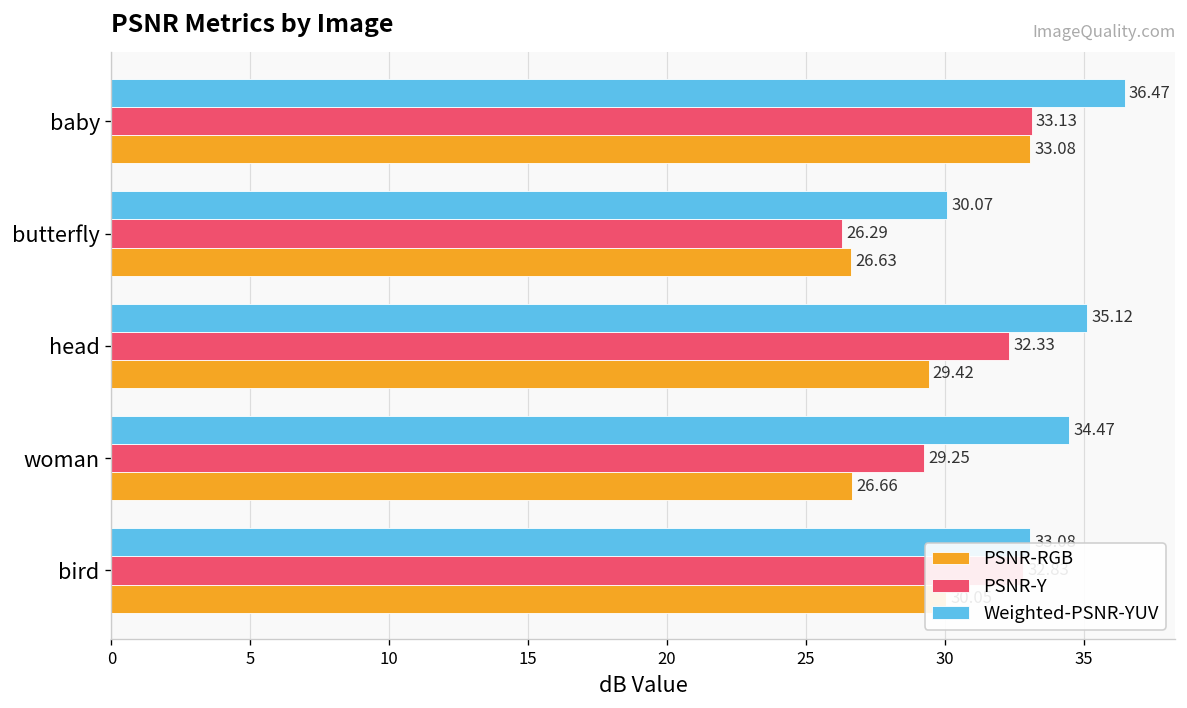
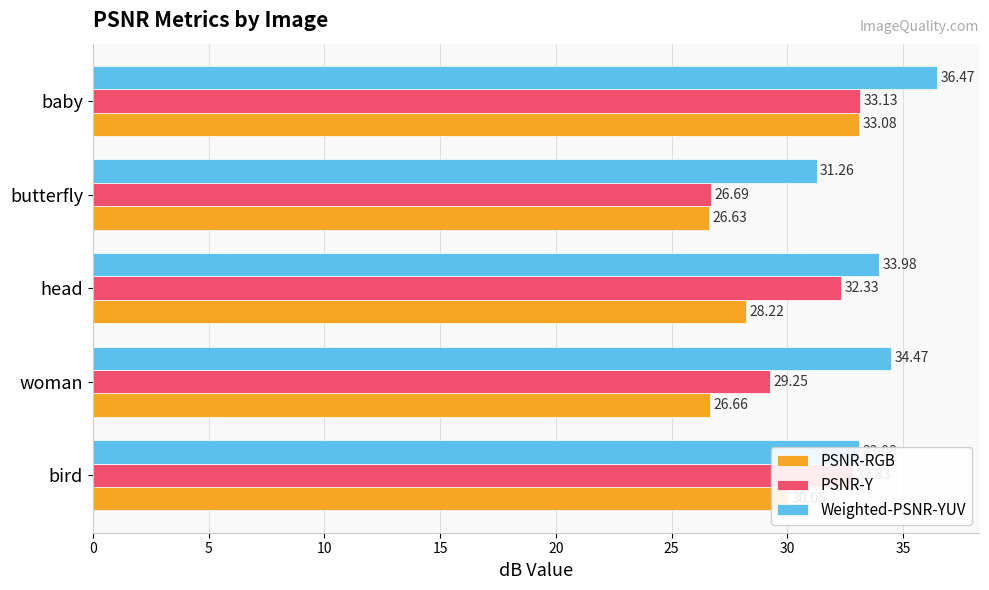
  {
    "PSNR-RGB": {
      "baby": 33.08,
      "butterfly": 26.63,
-     "head": 29.42,
+     "head": 28.22,
      "woman": 26.66
    },
    "PSNR-Y": {
      "baby": 33.13,
-     "butterfly": 26.29,
+     "butterfly": 26.69,
      "head": 32.33,
      "woman": 29.25
    },
    "Weighted-PSNR-YUV": {
      "baby": 36.47,
-     "butterfly": 30.07,
-     "head": 35.12,
+     "butterfly": 31.26,
+     "head": 33.98,
      "woman": 34.47
    }
  }
